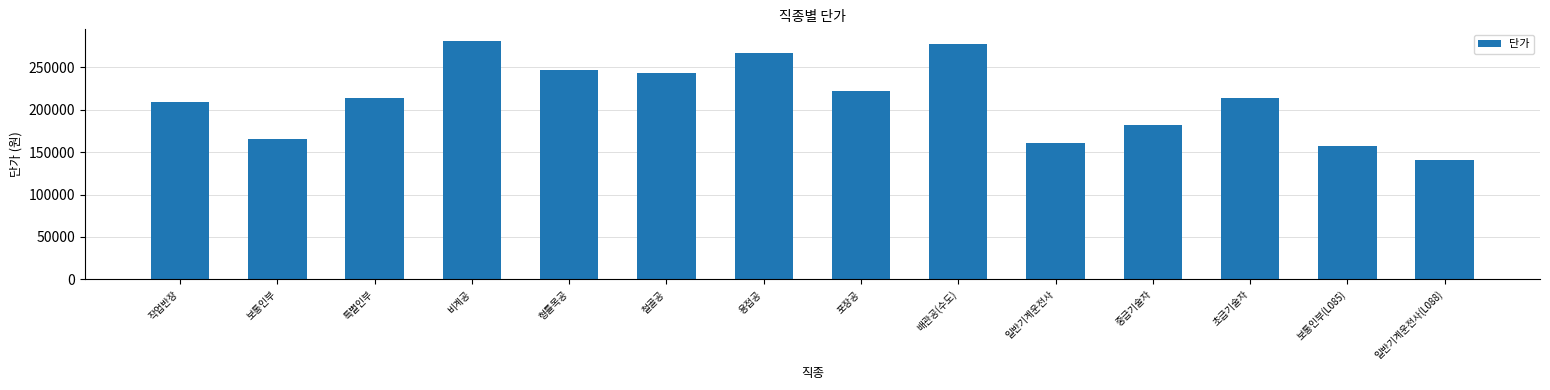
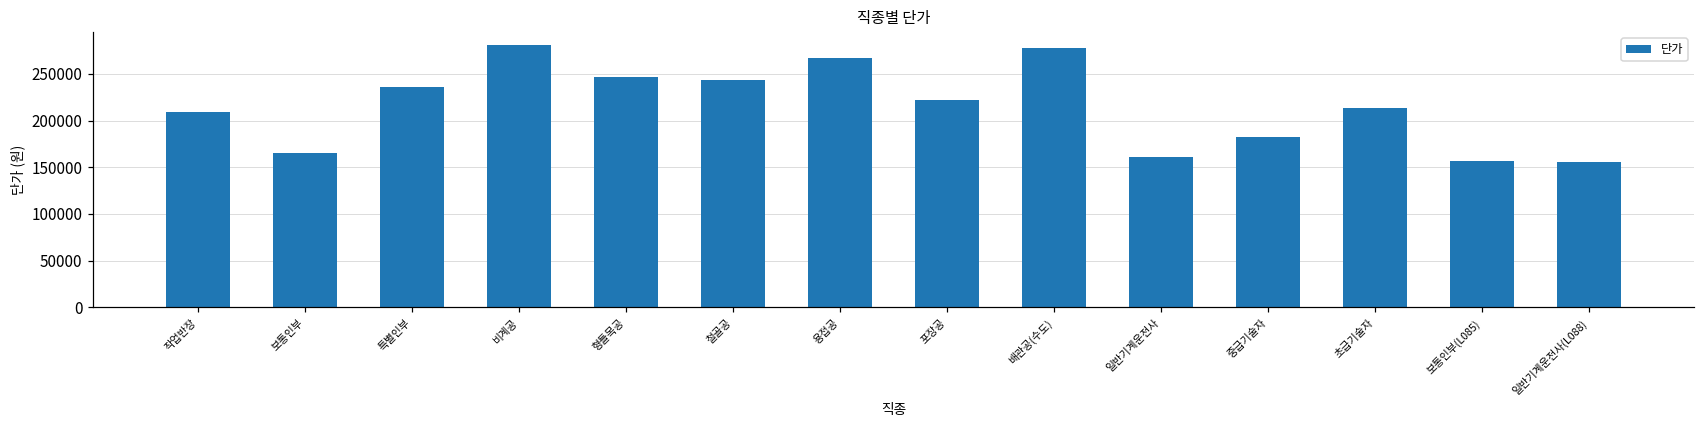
  {
    "작업반장": 210000,
    "보통인부": 170000,
-   "특별인부": 210000,
+   "특별인부": 240000,
    "비계공": 280000,
    "형틀목공": 250000,
    "철골공": 240000,
    "용접공": 270000,
    "포장공": 220000,
    "배관공(수도)": 280000,
    "일반기계운전사": 160000,
    "중급기술자": 180000,
    "초급기술자": 210000,
    "보통인부(L085)": 160000,
-   "일반기계운전사(L088)": 140000
+   "일반기계운전사(L088)": 160000
  }
